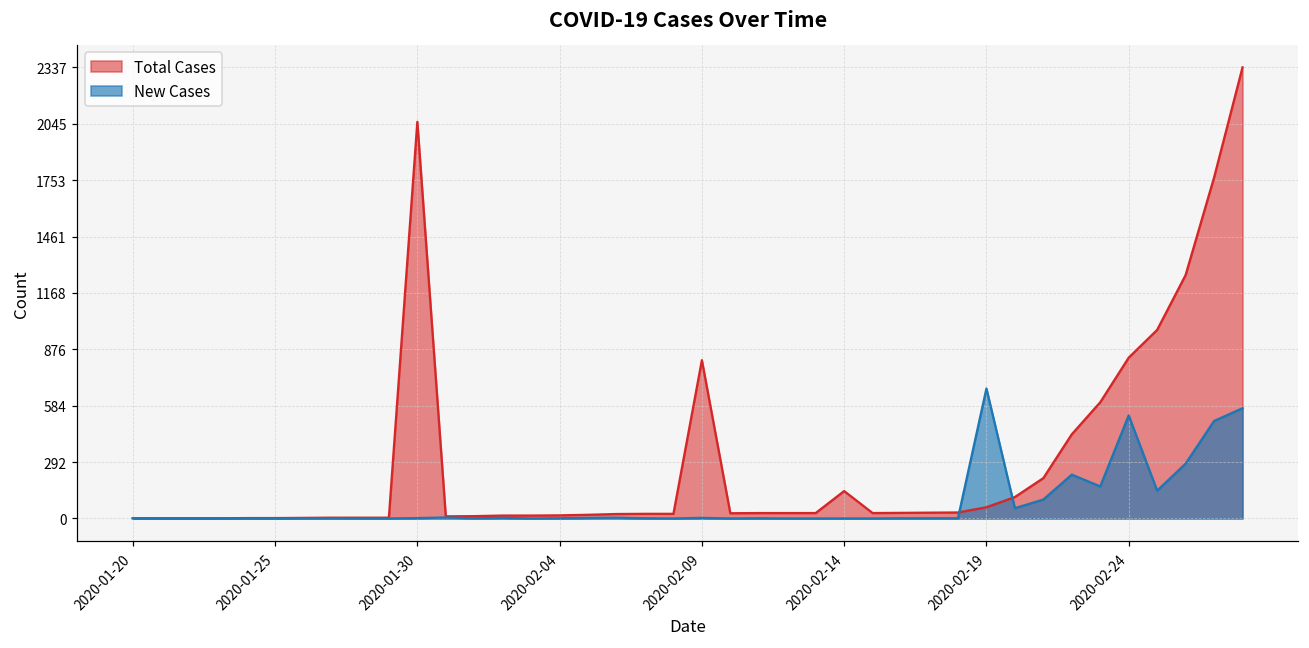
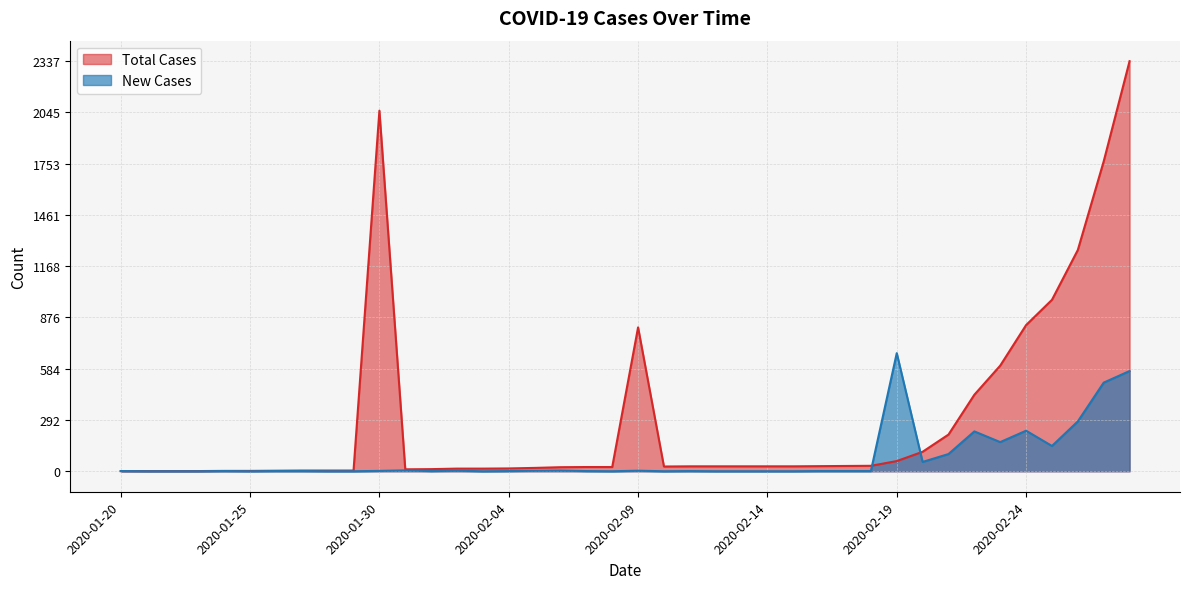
  {
    "Total Cases": {
      "2020-01-30": 2060,
      "2020-02-04": 20,
      "2020-02-09": 820,
-     "2020-02-14": 140,
+     "2020-02-14": 30,
      "2020-02-19": 60,
      "2020-02-24": 830
    },
    "New Cases": {
      "2020-01-30": 0,
      "2020-02-04": 0,
      "2020-02-09": 0,
      "2020-02-14": 0,
      "2020-02-19": 670,
-     "2020-02-24": 530
+     "2020-02-24": 230
    }
  }
